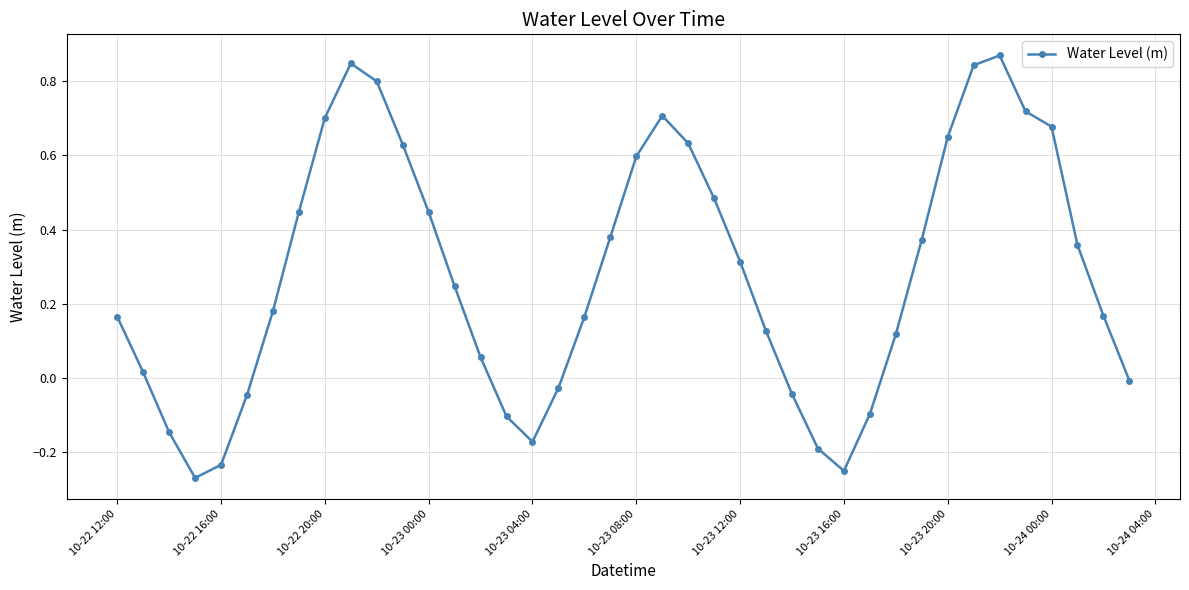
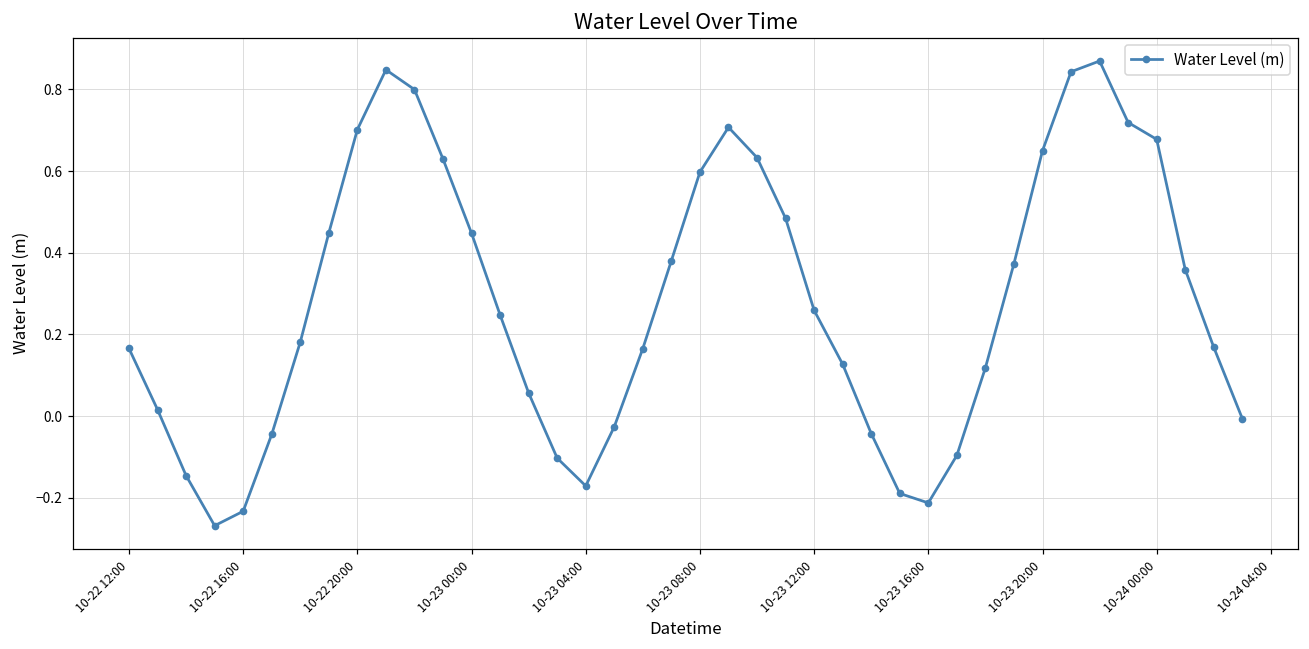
  {
    "10-22 12:00": 0.17,
    "10-22 16:00": -0.23,
    "10-22 20:00": 0.70,
    "10-23 00:00": 0.45,
    "10-23 04:00": -0.17,
    "10-23 08:00": 0.60,
-   "10-23 12:00": 0.31,
-   "10-23 16:00": -0.25,
+   "10-23 12:00": 0.26,
+   "10-23 16:00": -0.21,
    "10-23 20:00": 0.65,
    "10-24 00:00": 0.68
  }
